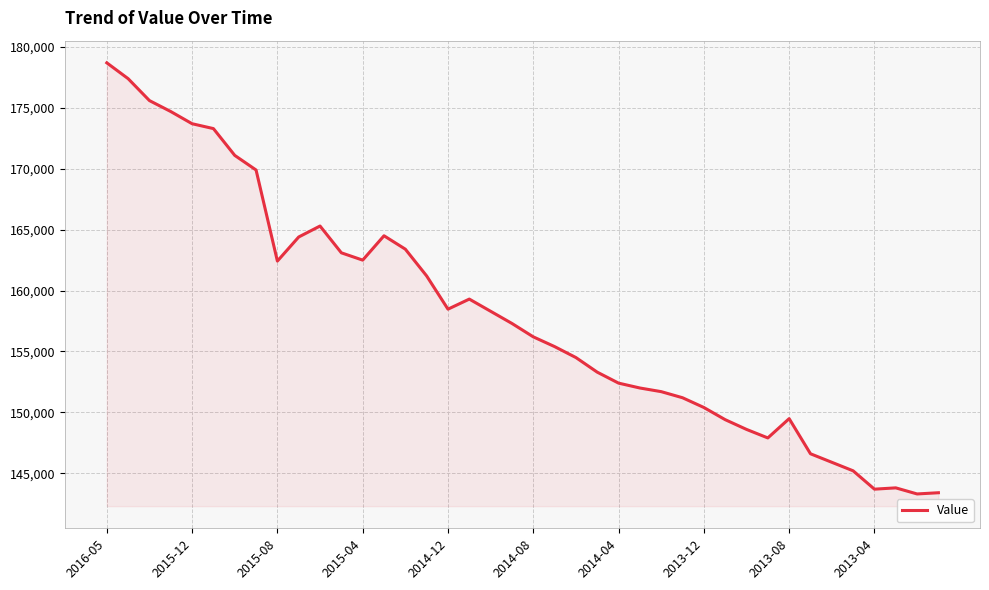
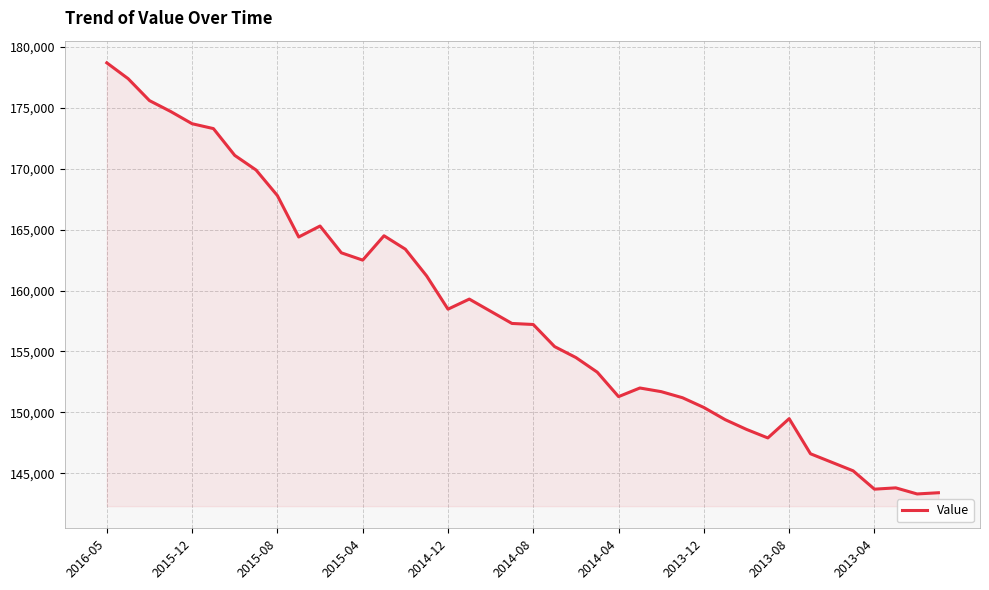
  {
    "2016-05": "178,700",
    "2015-12": "173,700",
-   "2015-08": "162,400",
+   "2015-08": "167,800",
    "2015-04": "162,500",
    "2014-12": "158,500",
-   "2014-08": "156,200",
-   "2014-04": "152,400",
+   "2014-08": "157,200",
+   "2014-04": "151,300",
    "2013-12": "150,400",
    "2013-08": "149,500",
    "2013-04": "143,700"
  }
